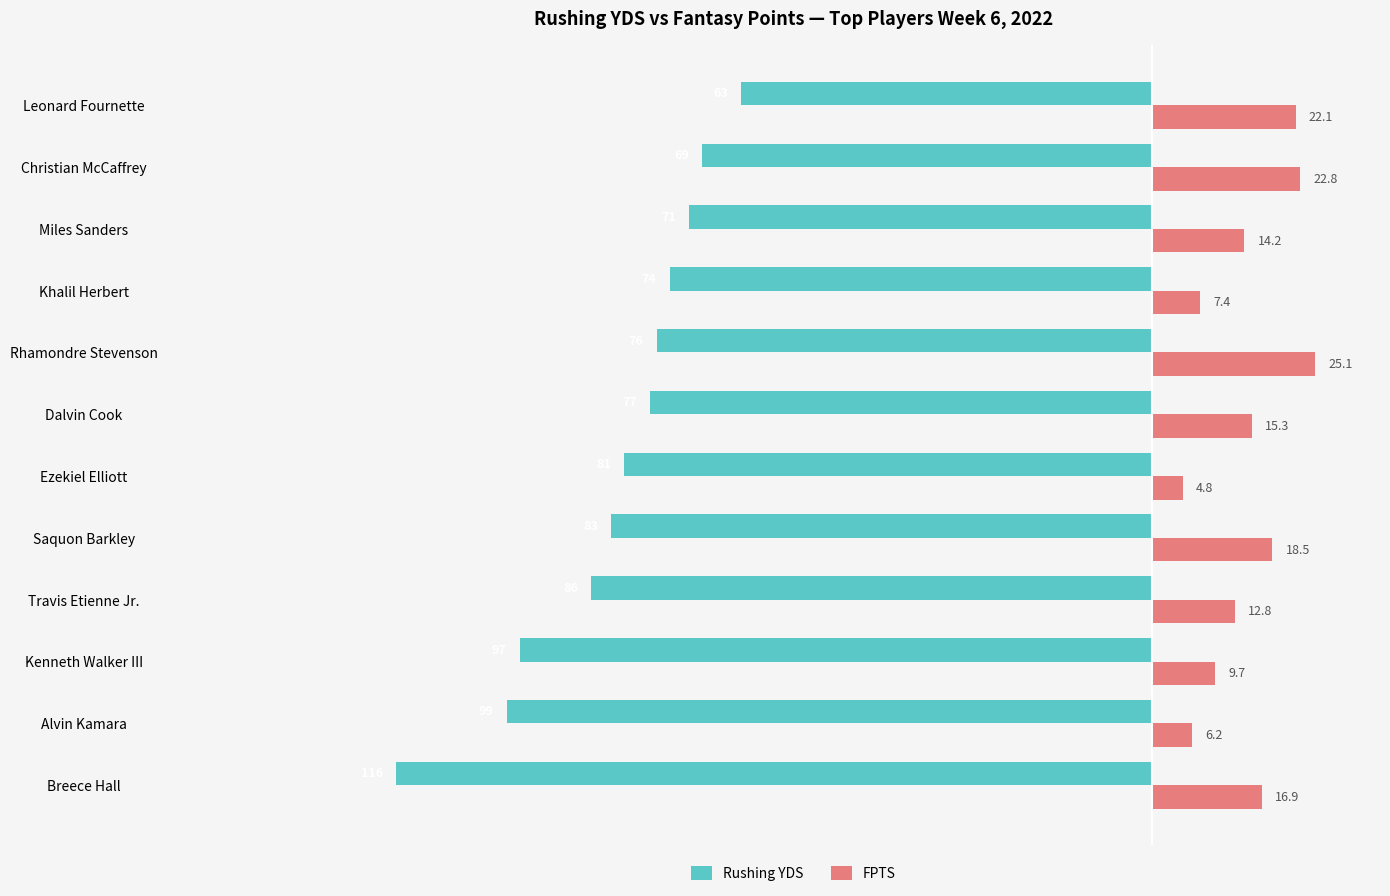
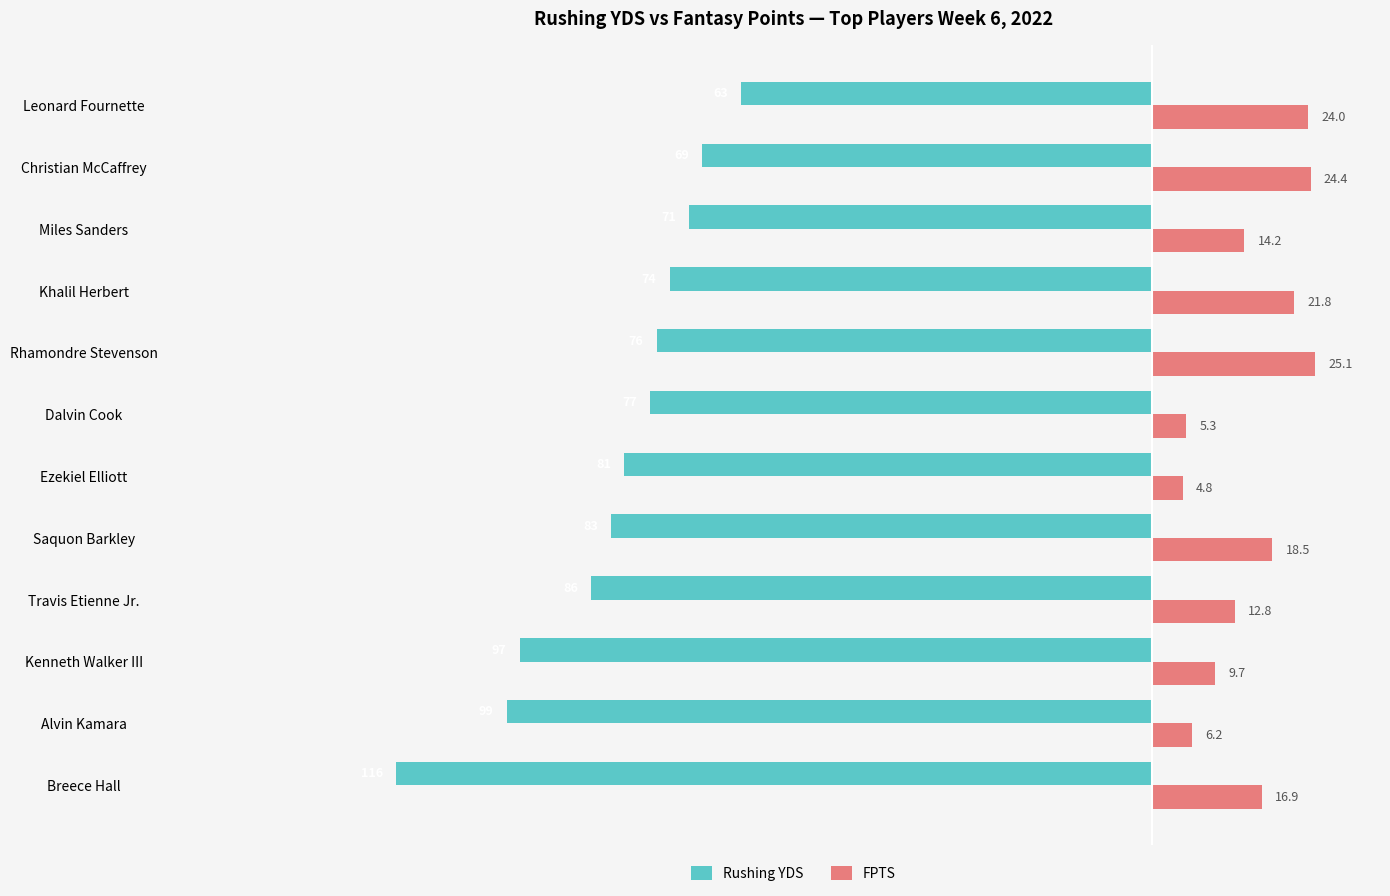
  {
    "FPTS": {
-     "Leonard Fournette": 22.1,
-     "Christian McCaffrey": 22.8,
+     "Leonard Fournette": 24.0,
+     "Christian McCaffrey": 24.4,
      "Miles Sanders": 14.2,
-     "Khalil Herbert": 7.4,
+     "Khalil Herbert": 21.8,
      "Rhamondre Stevenson": 25.1,
-     "Dalvin Cook": 15.3,
+     "Dalvin Cook": 5.3,
      "Ezekiel Elliott": 4.8,
      "Saquon Barkley": 18.5,
      "Travis Etienne Jr.": 12.8,
      "Kenneth Walker III": 9.7,
      "Alvin Kamara": 6.2,
      "Breece Hall": 16.9
    }
  }
